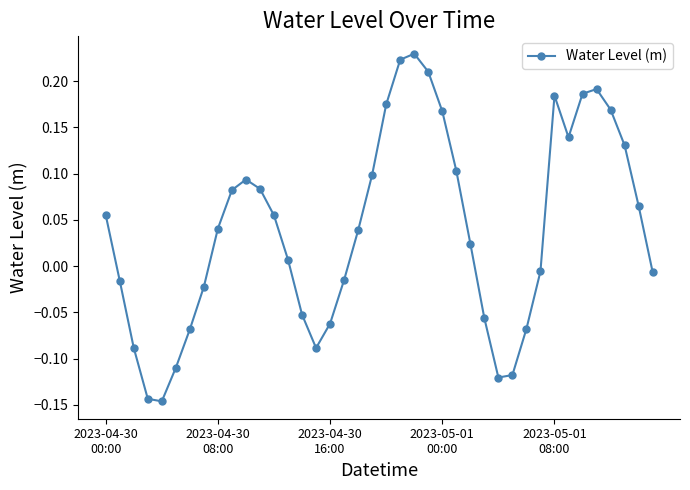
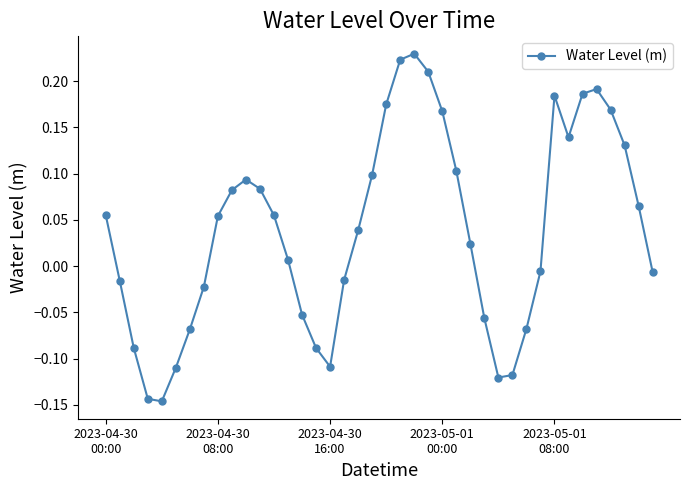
  {
    "2023-04-30 00:00": 0.06,
-   "2023-04-30 08:00": 0.04,
-   "2023-04-30 16:00": -0.06,
+   "2023-04-30 08:00": 0.05,
+   "2023-04-30 16:00": -0.11,
    "2023-05-01 00:00": 0.17,
    "2023-05-01 08:00": 0.18
  }
